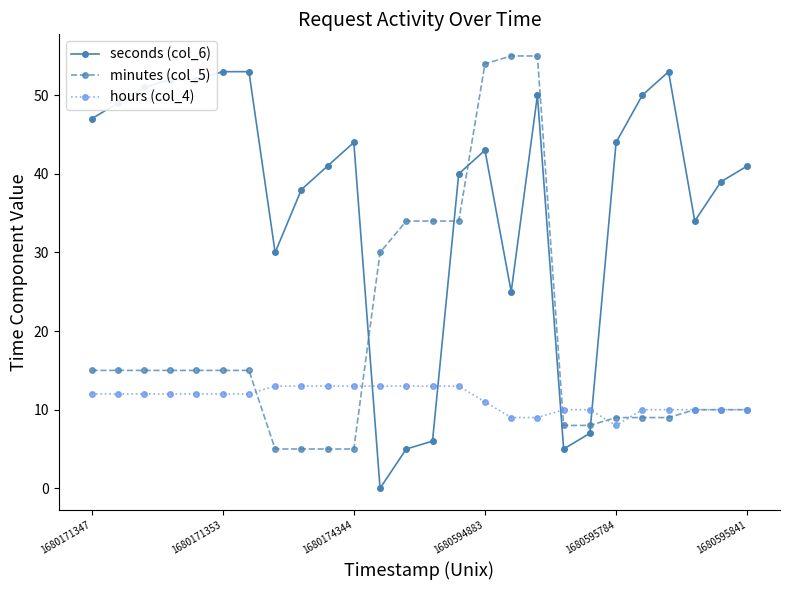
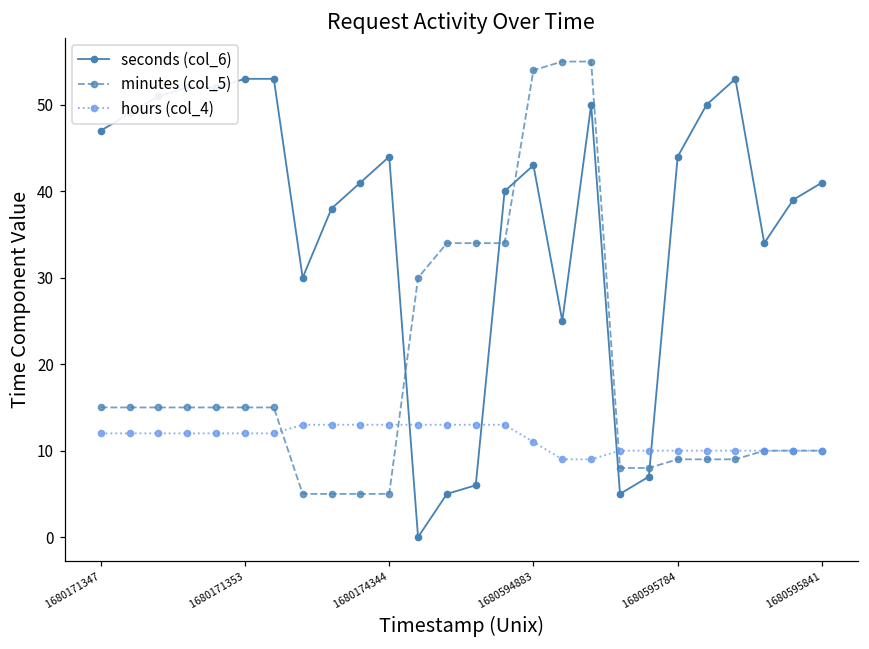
  {
    "hours (col_4)": {
      "1680171347": 12,
      "1680174344": 13,
      "1680594883": 11,
-     "1680595784": 8
+     "1680595784": 10
    }
  }
